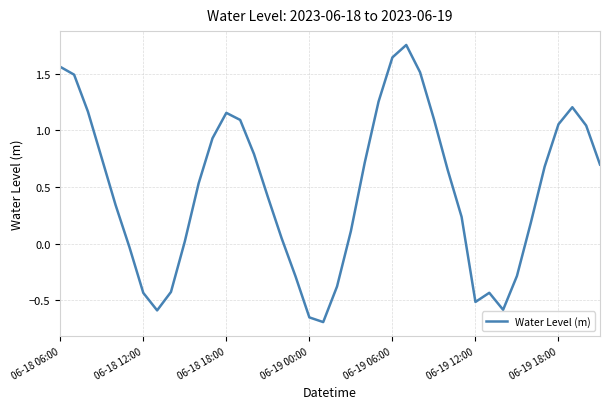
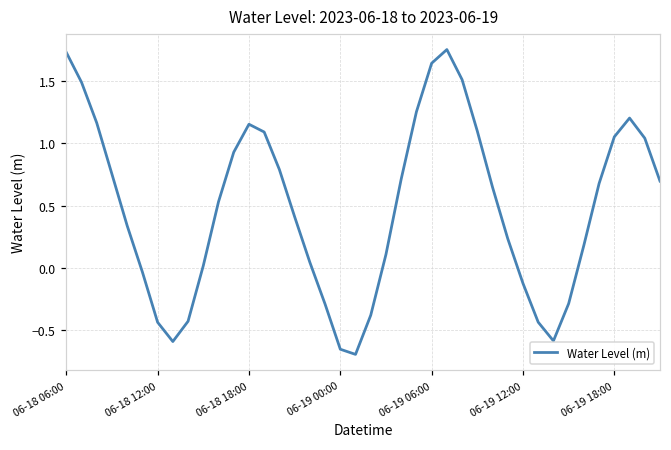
  {
-   "06-18 06:00": 1.56,
+   "06-18 06:00": 1.73,
    "06-18 12:00": -0.44,
    "06-18 18:00": 1.15,
    "06-19 00:00": -0.65,
    "06-19 06:00": 1.64,
-   "06-19 12:00": -0.52,
+   "06-19 12:00": -0.12,
    "06-19 18:00": 1.05
  }
